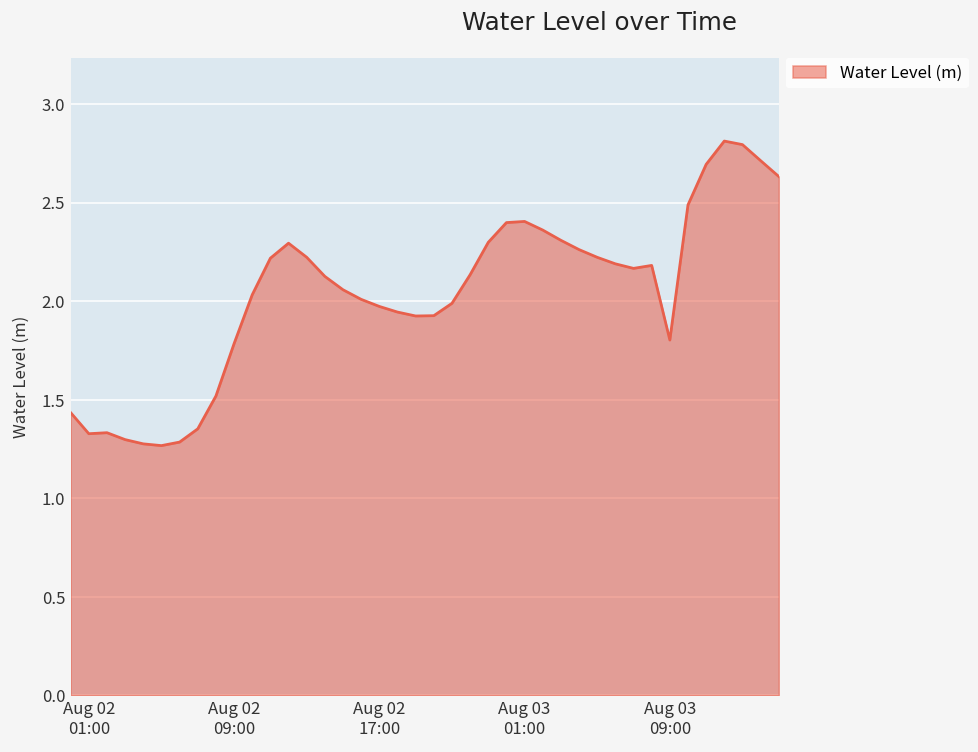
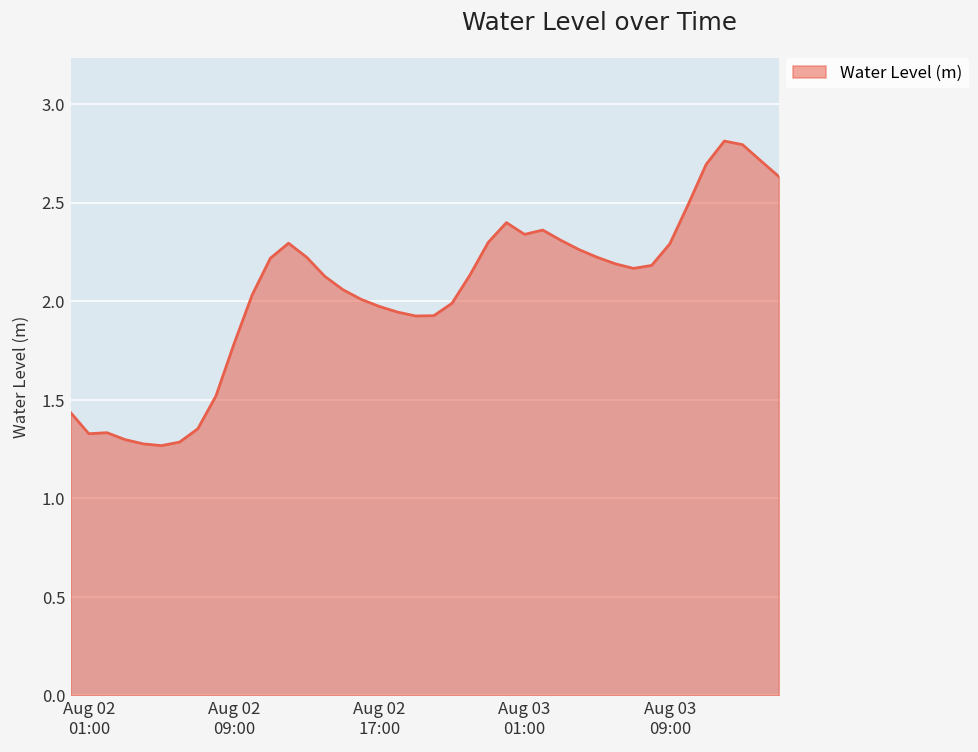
  {
    "Aug 02 01:00": 1.33,
    "Aug 02 09:00": 1.78,
    "Aug 02 17:00": 1.97,
-   "Aug 03 01:00": 2.40,
-   "Aug 03 09:00": 1.80
+   "Aug 03 01:00": 2.34,
+   "Aug 03 09:00": 2.29
  }
